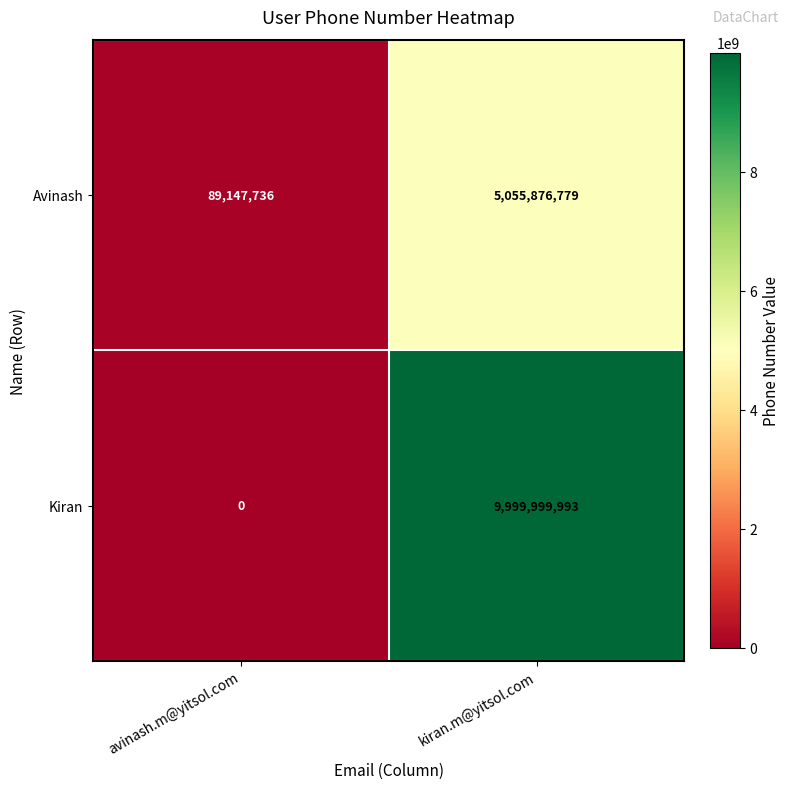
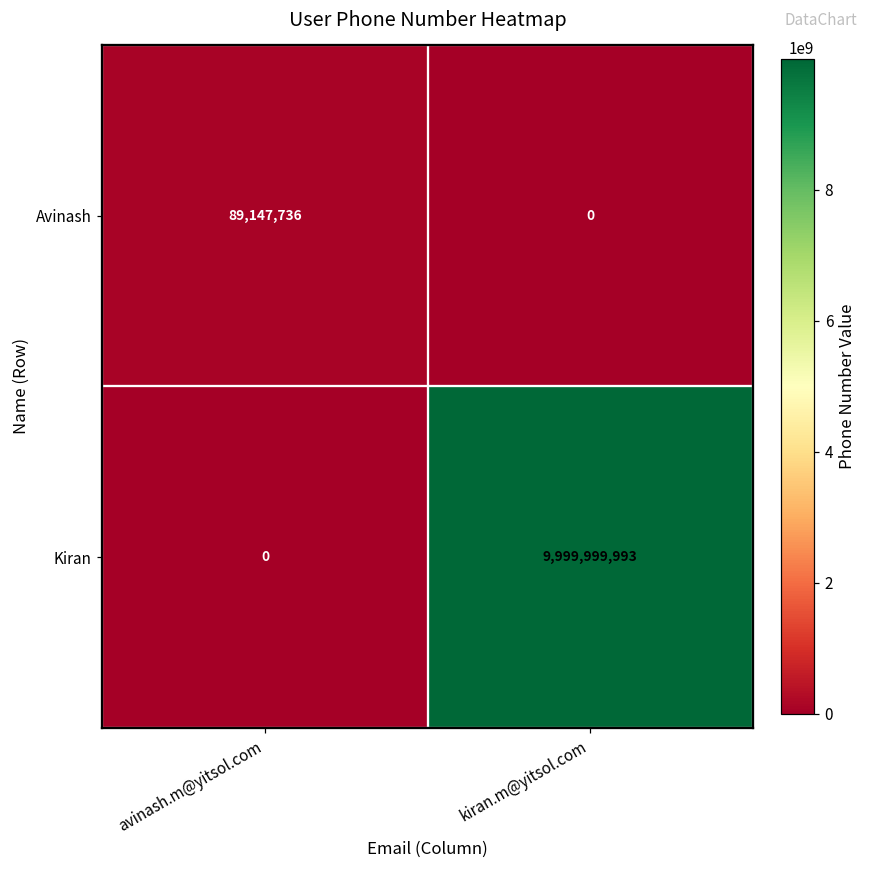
  {
    "Avinash": {
      "avinash.m@yitsol.com": "89,147,736",
-     "kiran.m@yitsol.com": "5,055,876,779"
+     "kiran.m@yitsol.com": "0"
    },
    "Kiran": {
      "avinash.m@yitsol.com": "0",
      "kiran.m@yitsol.com": "9,999,999,993"
    }
  }
